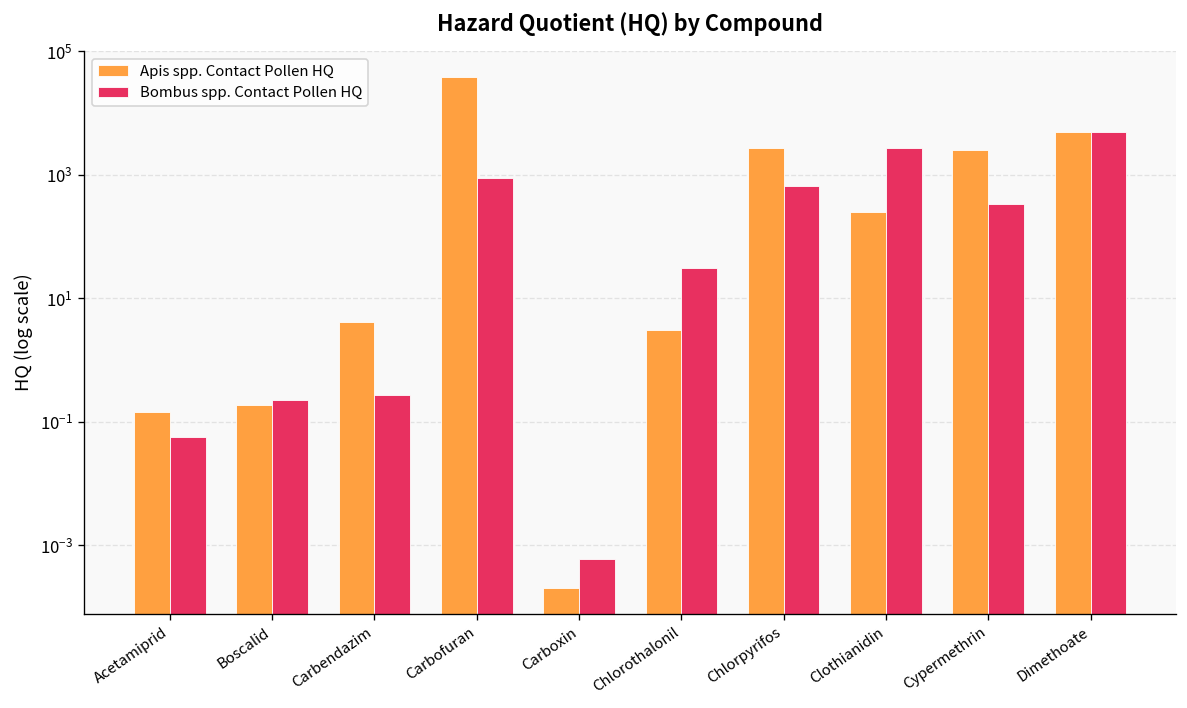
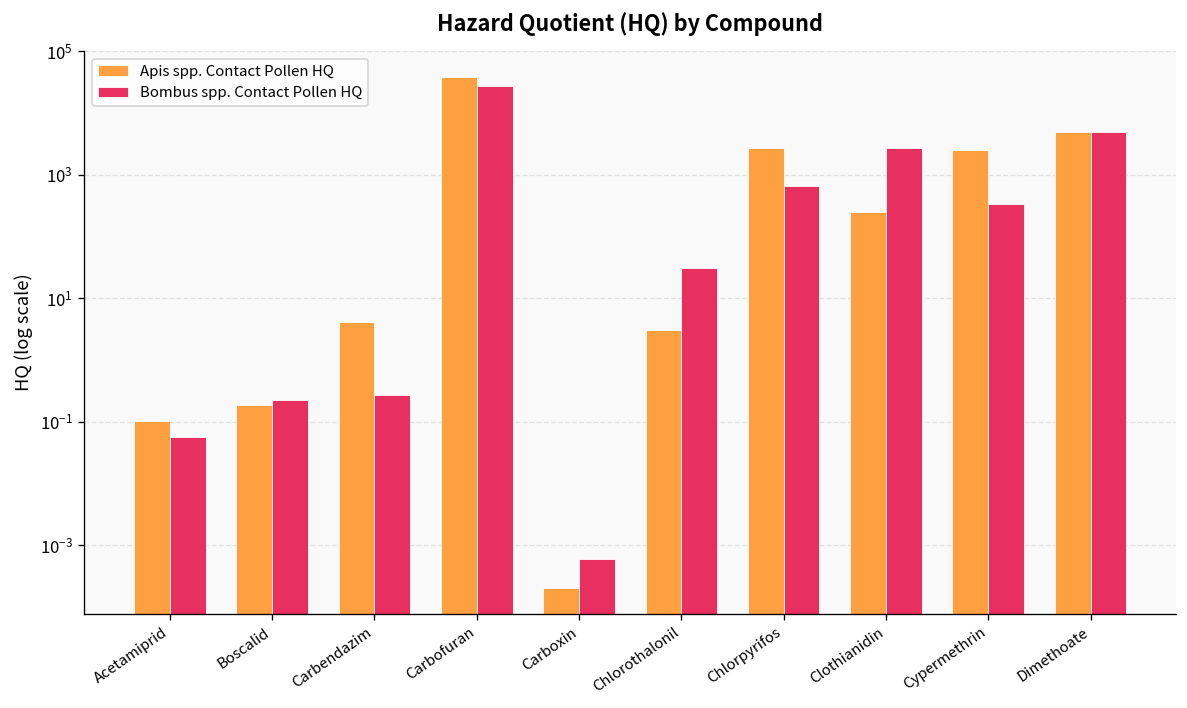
  {
    "Apis spp. Contact Pollen HQ": {
-     "Acetamiprid": 0.14,
+     "Acetamiprid": 0.10,
      "Boscalid": 0.19,
      "Carbendazim": 4,
      "Carbofuran": 40000,
      "Carboxin": 0.00020,
      "Chlorothalonil": 3,
      "Chlorpyrifos": 3000,
      "Clothianidin": 300,
      "Cypermethrin": 3000,
      "Dimethoate": 5000
    },
    "Bombus spp. Contact Pollen HQ": {
      "Acetamiprid": 0.06,
      "Boscalid": 0.2,
      "Carbendazim": 0.3,
-     "Carbofuran": 900,
+     "Carbofuran": 30000,
      "Carboxin": 0.0006,
      "Chlorothalonil": 30,
      "Chlorpyrifos": 700,
      "Clothianidin": 3000,
      "Cypermethrin": 300,
      "Dimethoate": 5000
    }
  }
